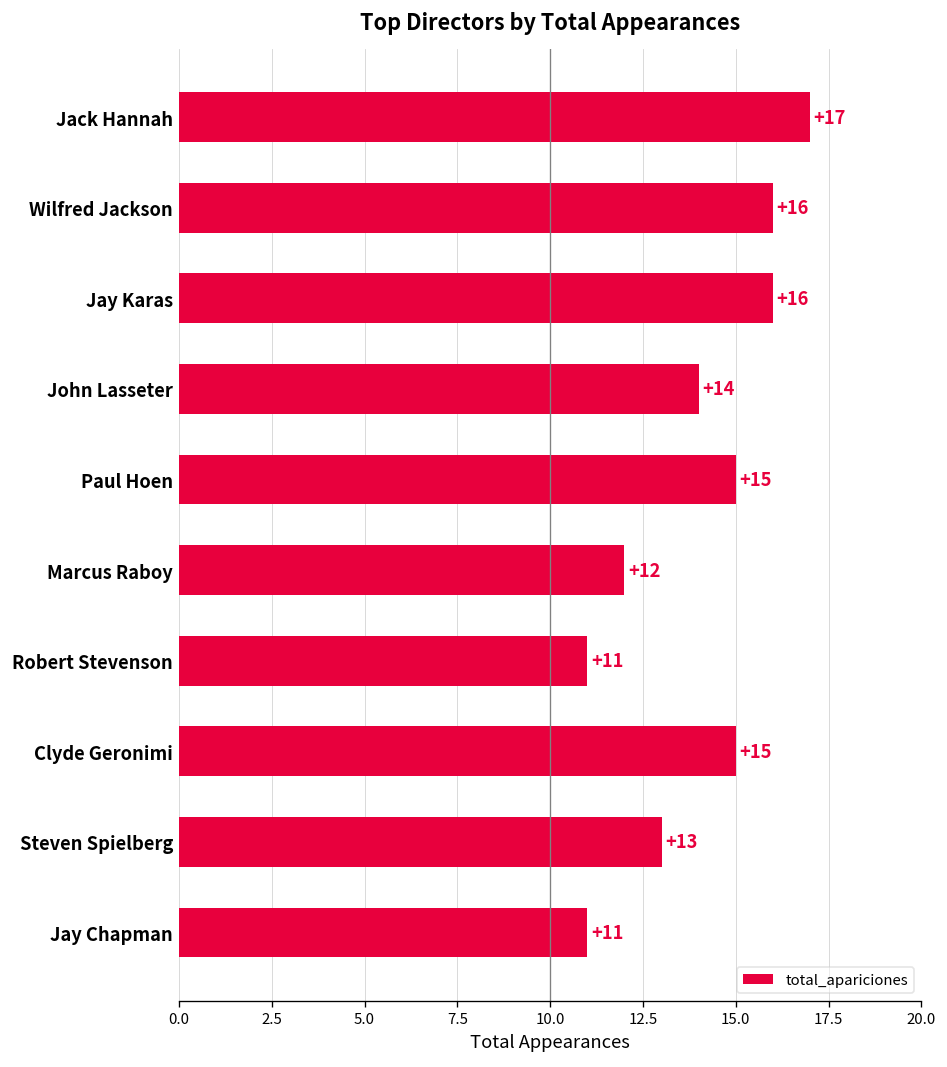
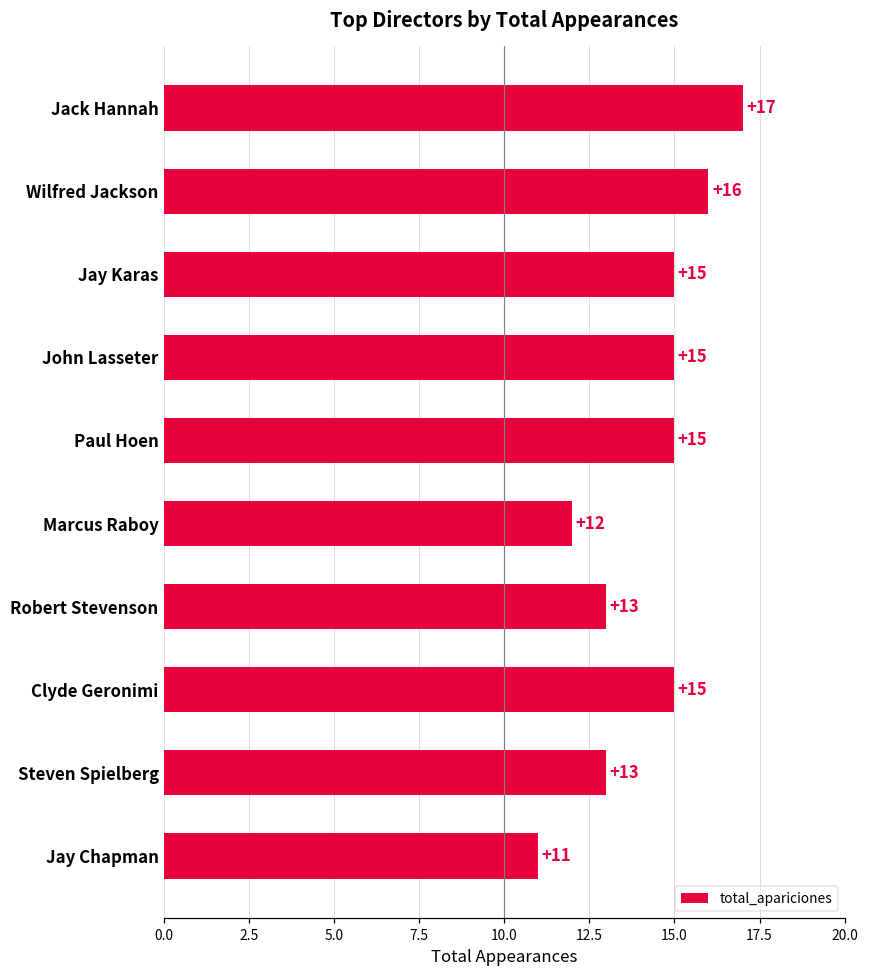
  {
    "Jack Hannah": "+17",
    "Wilfred Jackson": "+16",
-   "Jay Karas": "+16",
-   "John Lasseter": "+14",
+   "Jay Karas": "+15",
+   "John Lasseter": "+15",
    "Paul Hoen": "+15",
    "Marcus Raboy": "+12",
-   "Robert Stevenson": "+11",
+   "Robert Stevenson": "+13",
    "Clyde Geronimi": "+15",
    "Steven Spielberg": "+13",
    "Jay Chapman": "+11"
  }
